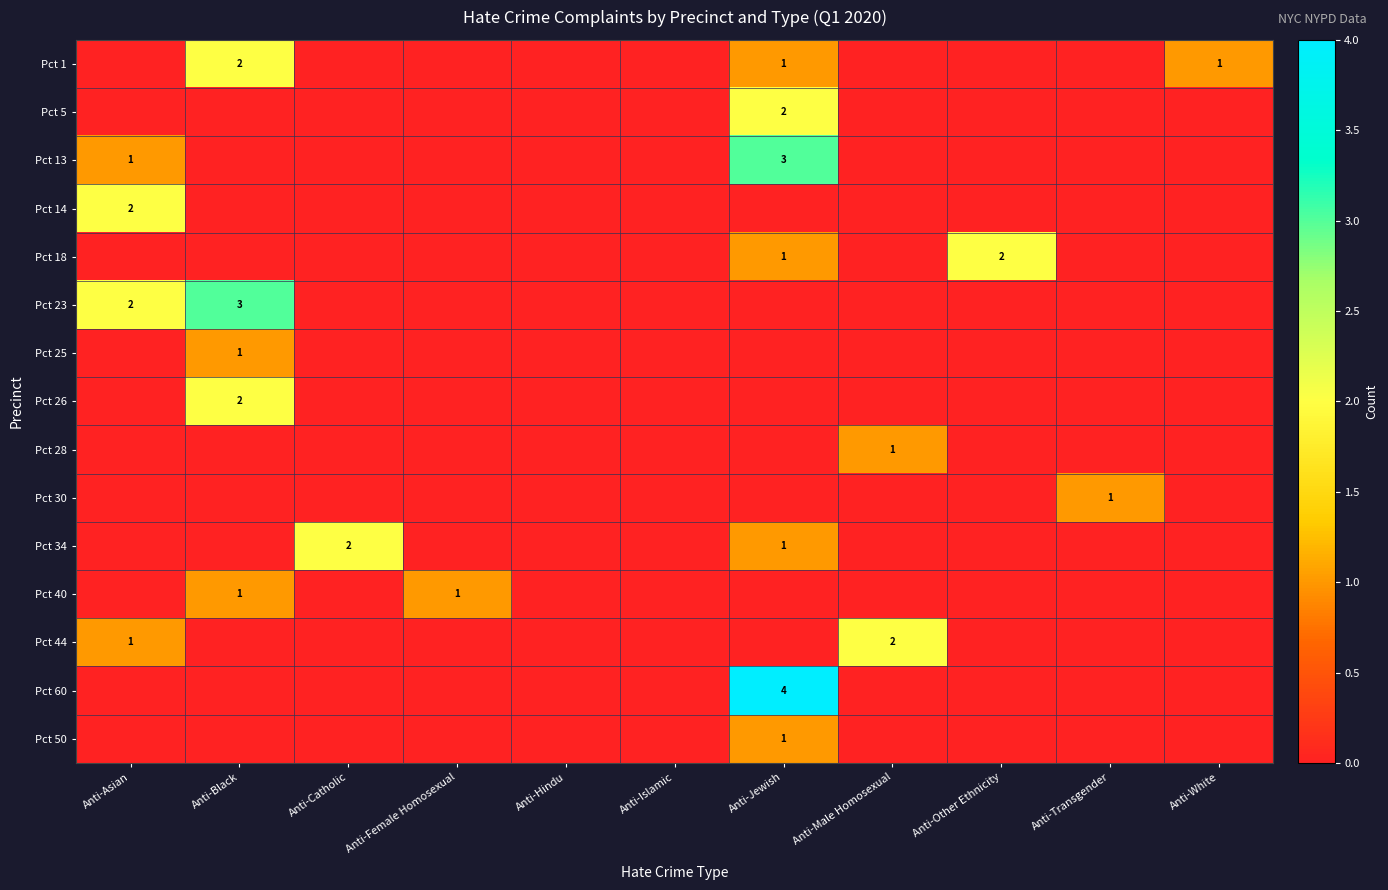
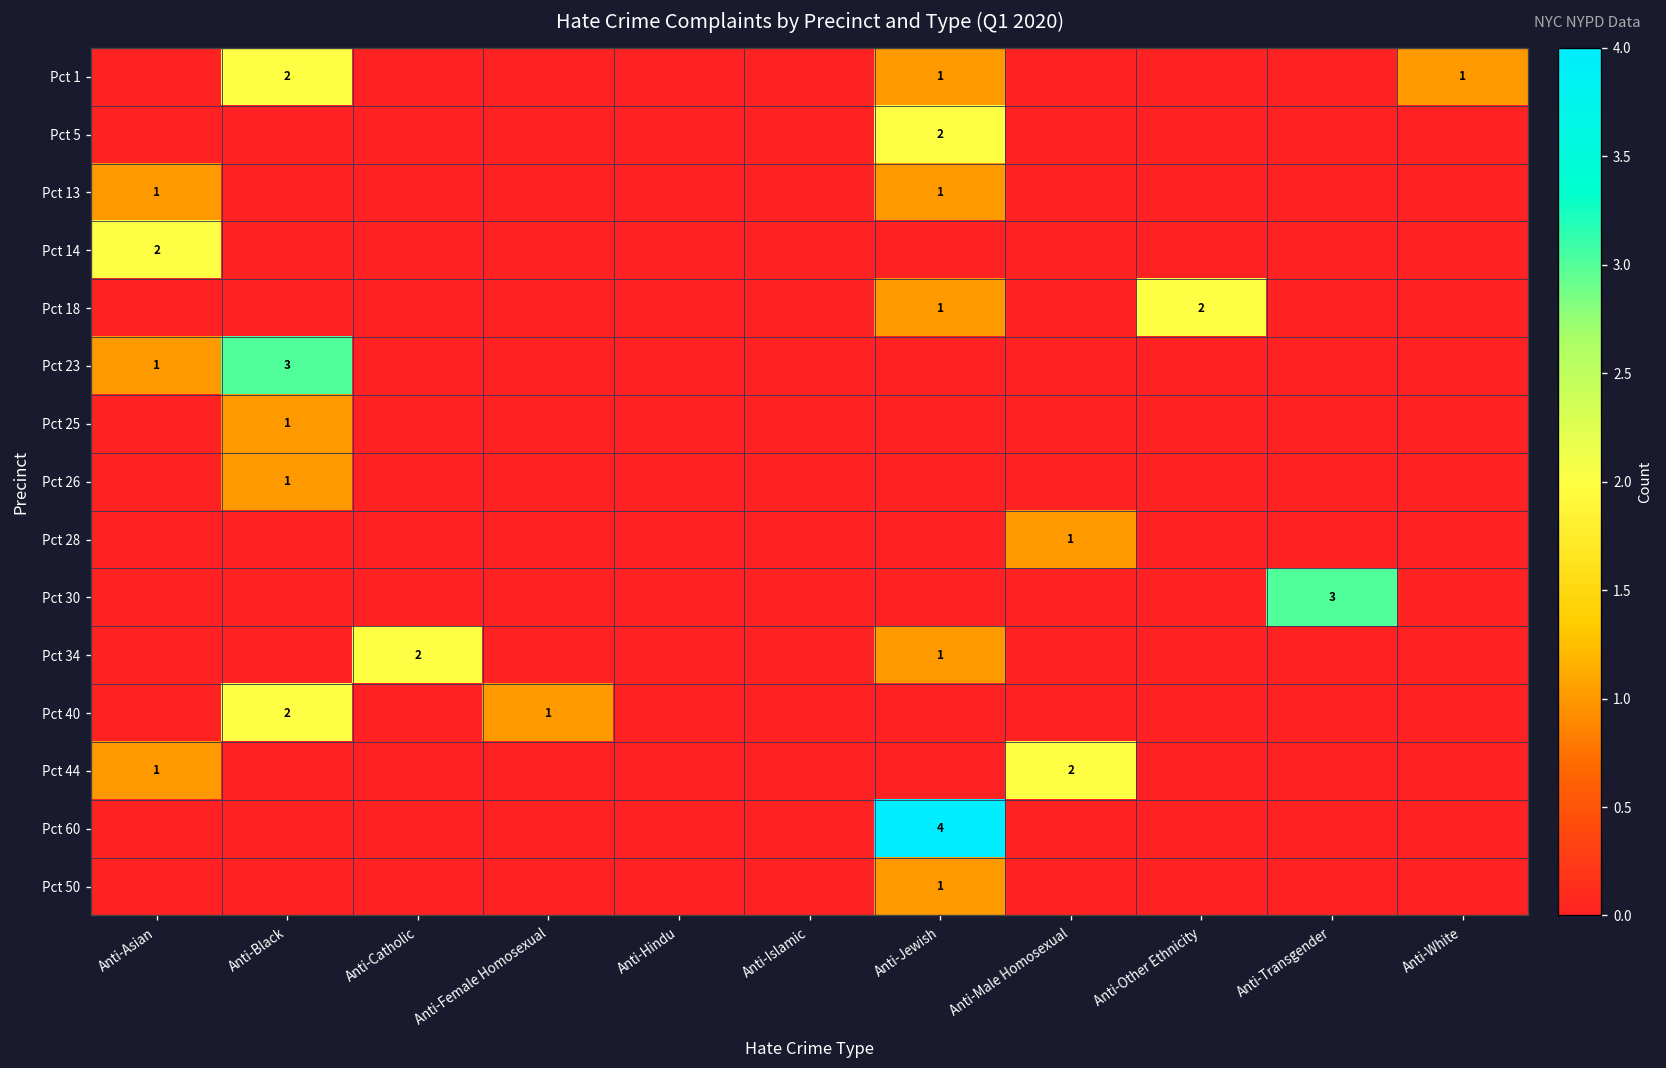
  {
    "Pct 1": {
      "Anti-Black": 2,
      "Anti-Jewish": 1,
      "Anti-White": 1
    },
    "Pct 5": {
      "Anti-Jewish": 2
    },
    "Pct 13": {
      "Anti-Asian": 1,
-     "Anti-Jewish": 3
+     "Anti-Jewish": 1
    },
    "Pct 14": {
      "Anti-Asian": 2
    },
    "Pct 18": {
      "Anti-Jewish": 1,
      "Anti-Other Ethnicity": 2
    },
    "Pct 23": {
-     "Anti-Asian": 2,
+     "Anti-Asian": 1,
      "Anti-Black": 3
    },
    "Pct 25": {
      "Anti-Black": 1
    },
    "Pct 26": {
-     "Anti-Black": 2
+     "Anti-Black": 1
    },
    "Pct 28": {
      "Anti-Male Homosexual": 1
    },
    "Pct 30": {
-     "Anti-Transgender": 1
+     "Anti-Transgender": 3
    },
    "Pct 34": {
      "Anti-Catholic": 2,
      "Anti-Jewish": 1
    },
    "Pct 40": {
-     "Anti-Black": 1,
+     "Anti-Black": 2,
      "Anti-Female Homosexual": 1
    },
    "Pct 44": {
      "Anti-Asian": 1,
      "Anti-Male Homosexual": 2
    },
    "Pct 60": {
      "Anti-Jewish": 4
    },
    "Pct 50": {
      "Anti-Jewish": 1
    }
  }
